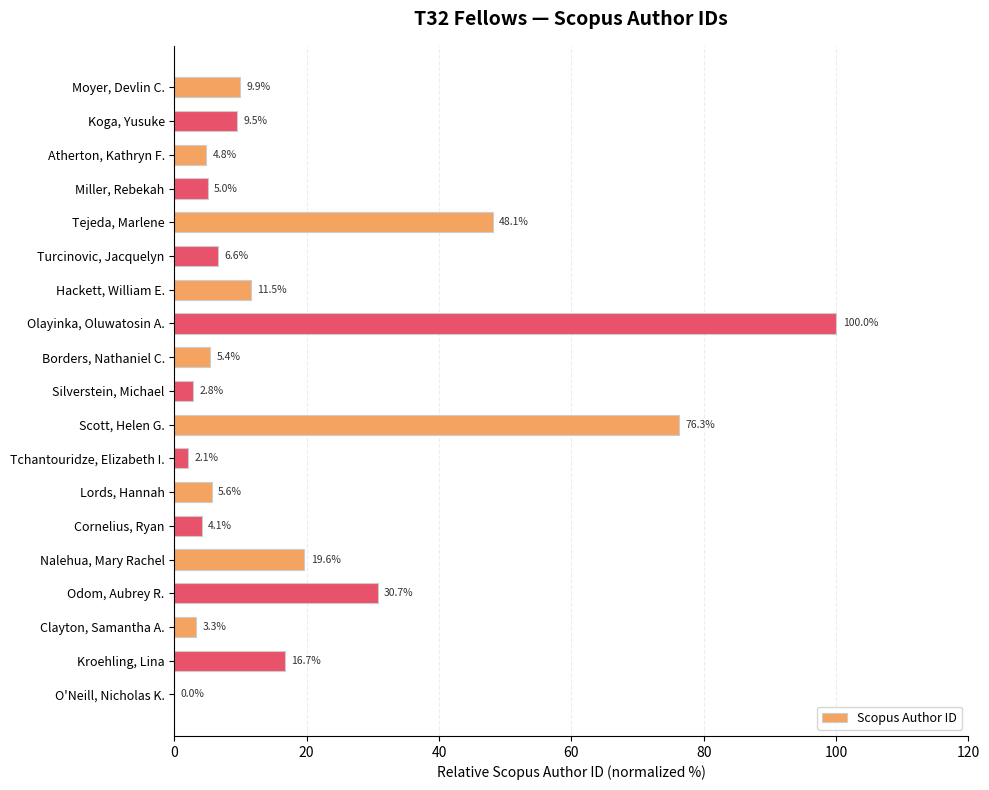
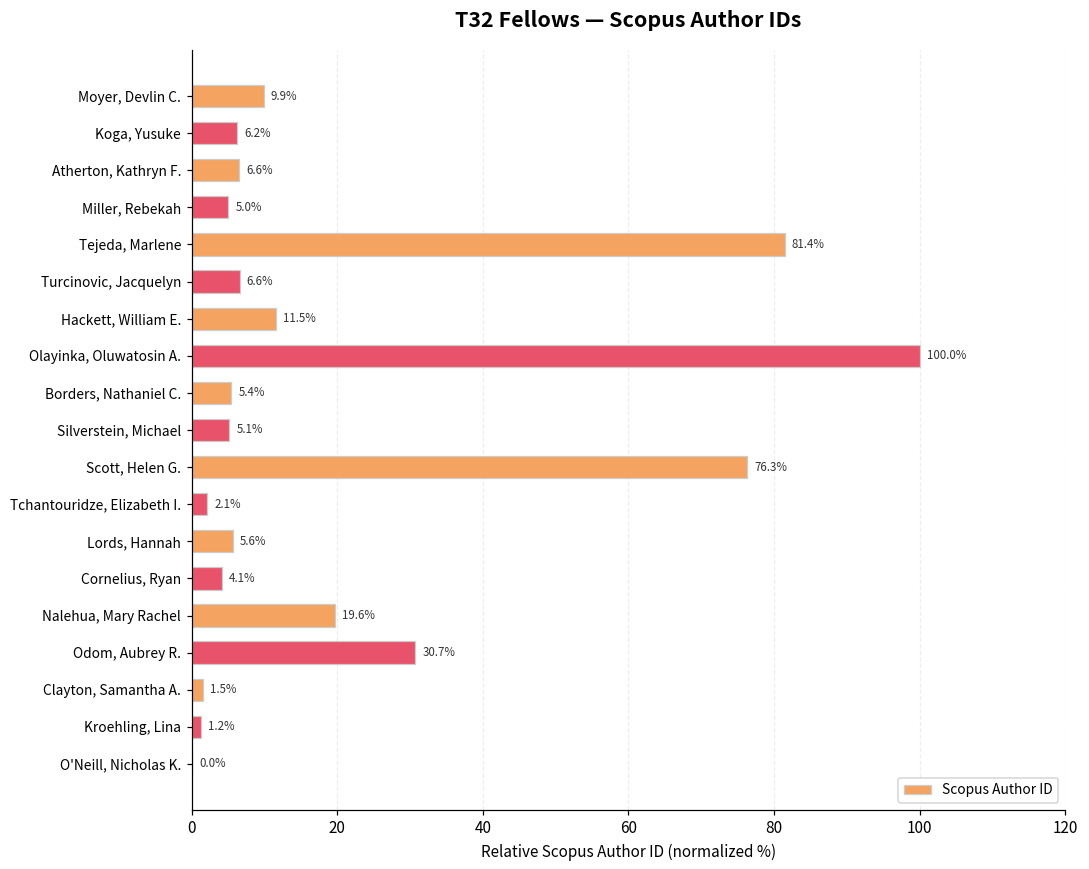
  {
    "Moyer, Devlin C.": "9.9%",
-   "Koga, Yusuke": "9.5%",
-   "Atherton, Kathryn F.": "4.8%",
+   "Koga, Yusuke": "6.2%",
+   "Atherton, Kathryn F.": "6.6%",
    "Miller, Rebekah": "5.0%",
-   "Tejeda, Marlene": "48.1%",
+   "Tejeda, Marlene": "81.4%",
    "Turcinovic, Jacquelyn": "6.6%",
    "Hackett, William E.": "11.5%",
    "Olayinka, Oluwatosin A.": "100.0%",
    "Borders, Nathaniel C.": "5.4%",
-   "Silverstein, Michael": "2.8%",
+   "Silverstein, Michael": "5.1%",
    "Scott, Helen G.": "76.3%",
    "Tchantouridze, Elizabeth I.": "2.1%",
    "Lords, Hannah": "5.6%",
    "Cornelius, Ryan": "4.1%",
    "Nalehua, Mary Rachel": "19.6%",
    "Odom, Aubrey R.": "30.7%",
-   "Clayton, Samantha A.": "3.3%",
-   "Kroehling, Lina": "16.7%",
+   "Clayton, Samantha A.": "1.5%",
+   "Kroehling, Lina": "1.2%",
    "O'Neill, Nicholas K.": "0.0%"
  }
